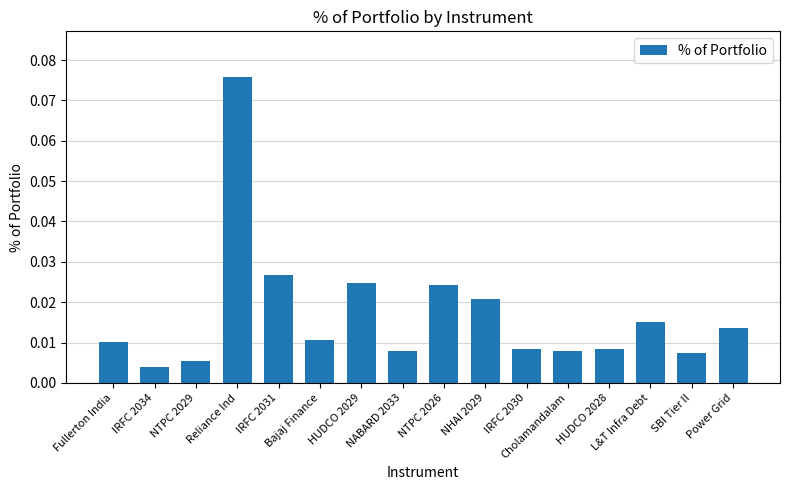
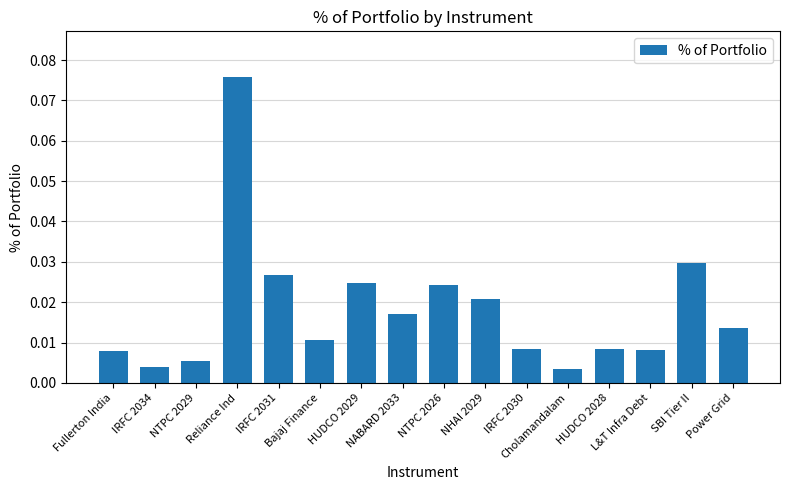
  {
-   "Fullerton India": 0.010,
+   "Fullerton India": 0.008,
    "IRFC 2034": 0.004,
    "NTPC 2029": 0.005,
    "Reliance Ind": 0.076,
    "IRFC 2031": 0.027,
    "Bajaj Finance": 0.011,
    "HUDCO 2029": 0.025,
-   "NABARD 2033": 0.008,
+   "NABARD 2033": 0.017,
    "NTPC 2026": 0.024,
    "NHAI 2029": 0.021,
    "IRFC 2030": 0.009,
-   "Cholamandalam": 0.008,
+   "Cholamandalam": 0.003,
    "HUDCO 2028": 0.008,
-   "L&T Infra Debt": 0.015,
-   "SBI Tier II": 0.008,
+   "L&T Infra Debt": 0.008,
+   "SBI Tier II": 0.030,
    "Power Grid": 0.014
  }
